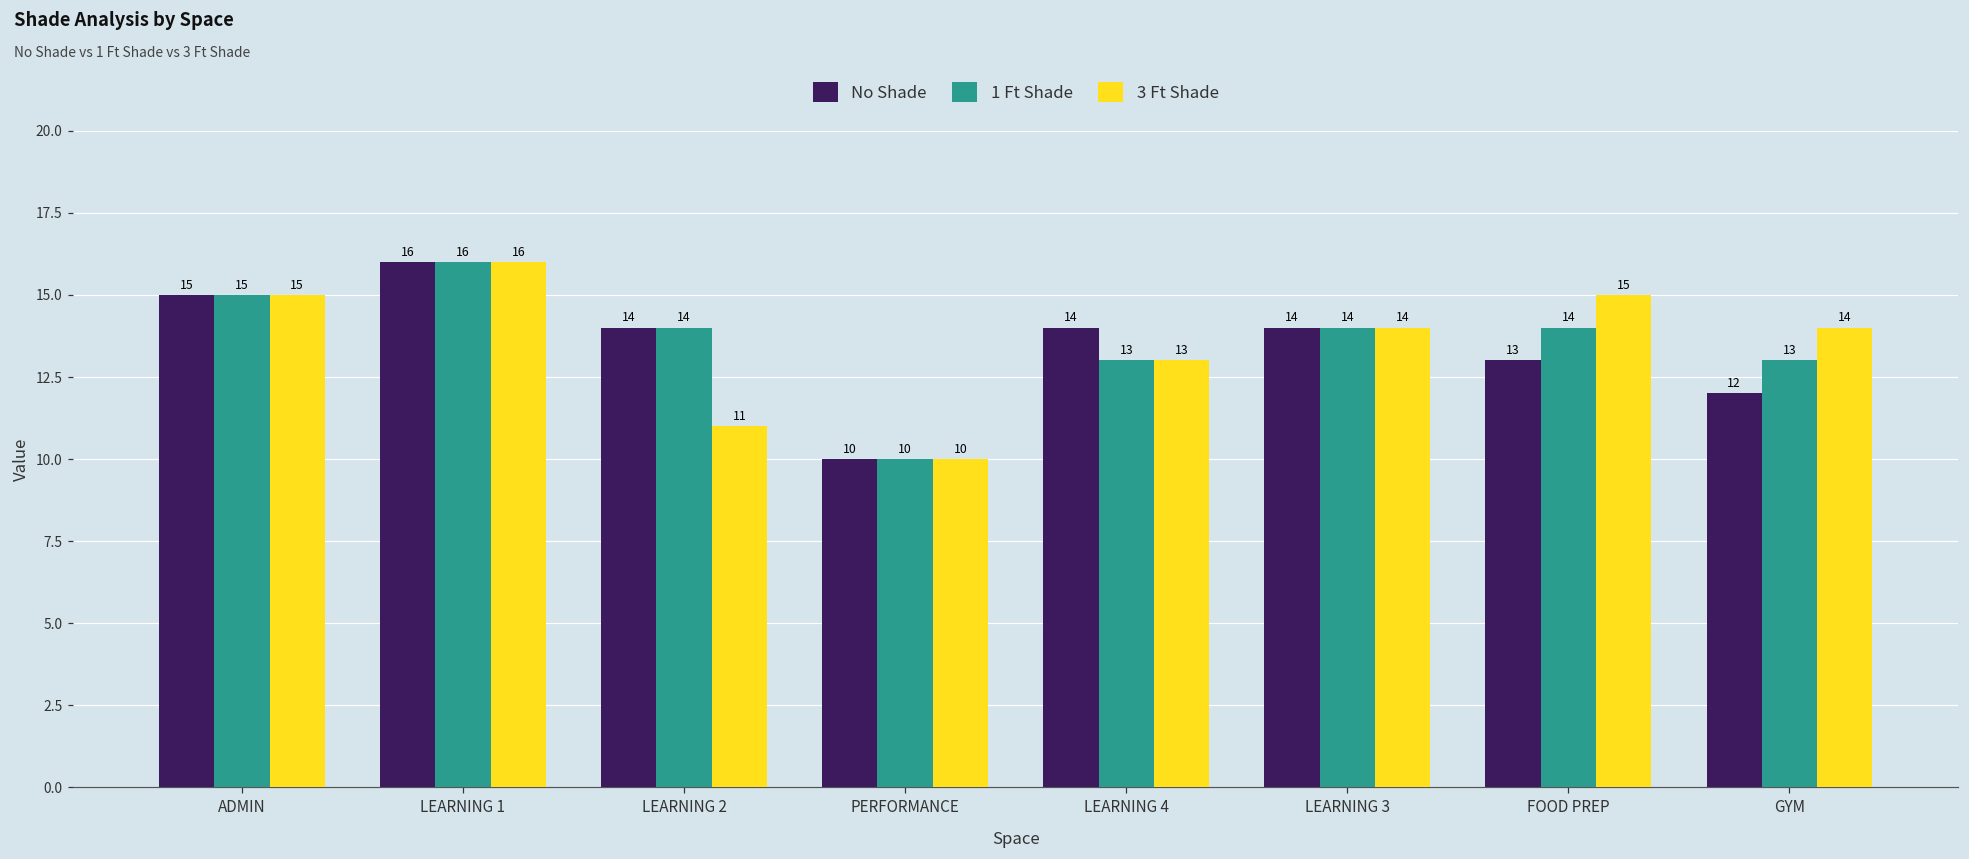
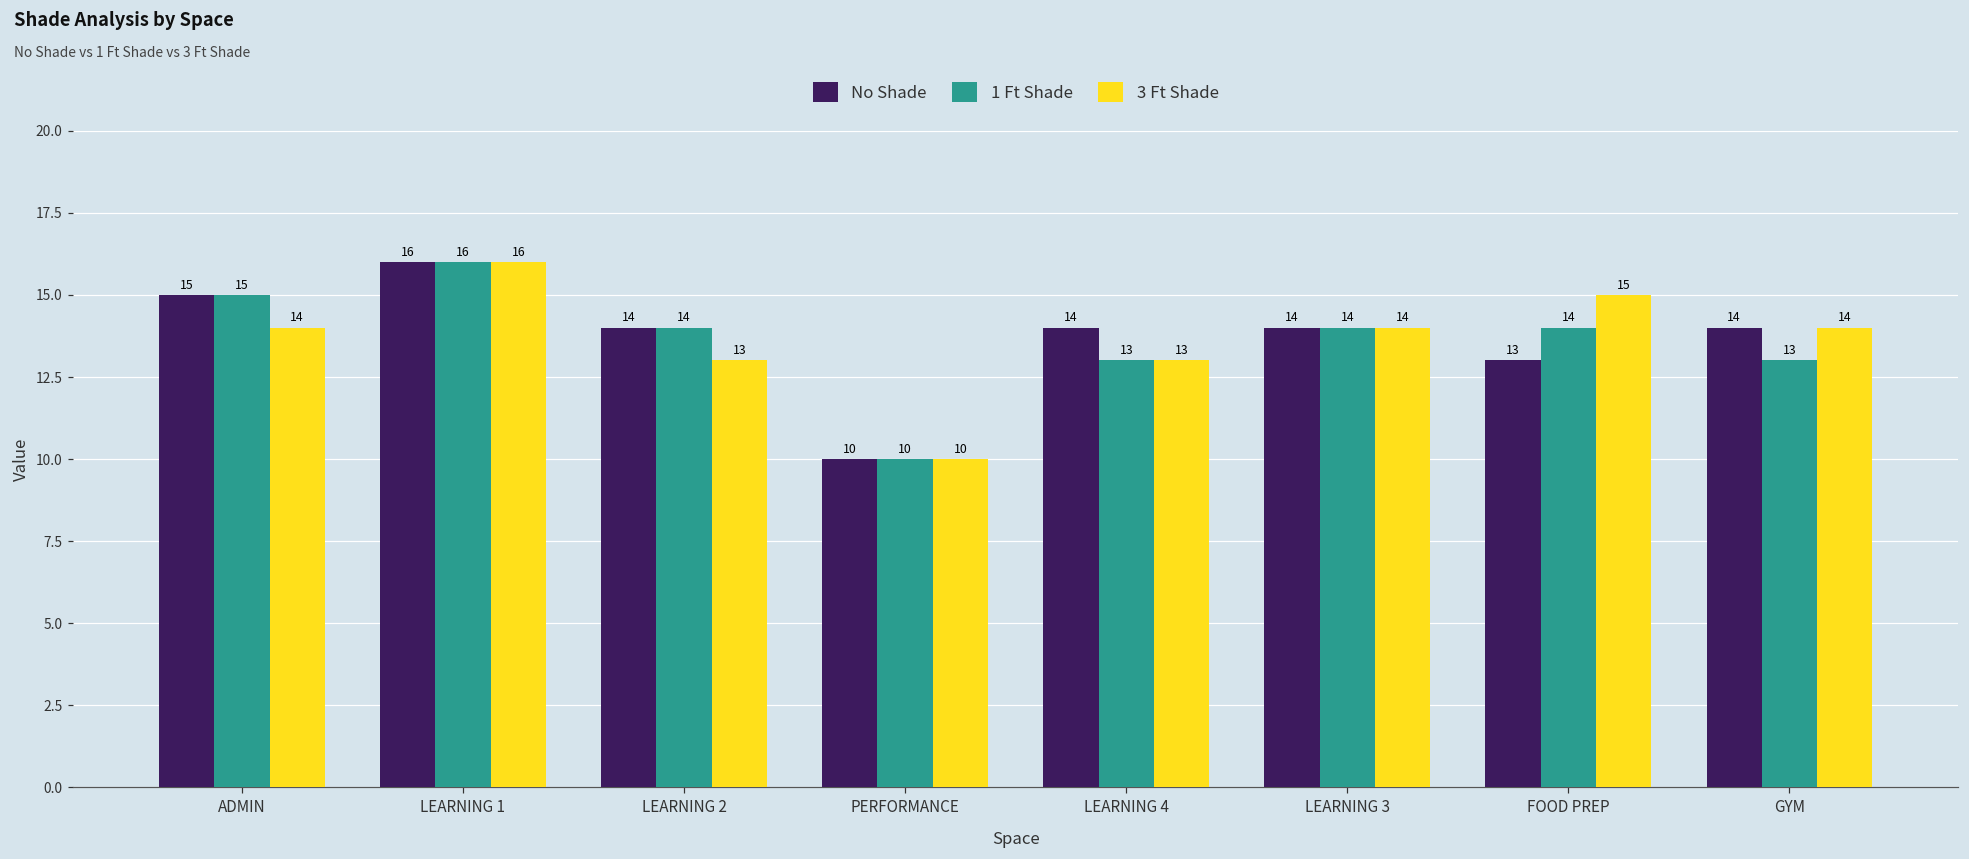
  {
    "No Shade": {
      "ADMIN": 15,
      "LEARNING 1": 16,
      "LEARNING 2": 14,
      "PERFORMANCE": 10,
      "LEARNING 4": 14,
      "LEARNING 3": 14,
      "FOOD PREP": 13,
-     "GYM": 12
+     "GYM": 14
    },
    "1 Ft Shade": {
      "ADMIN": 15,
      "LEARNING 1": 16,
      "LEARNING 2": 14,
      "PERFORMANCE": 10,
      "LEARNING 4": 13,
      "LEARNING 3": 14,
      "FOOD PREP": 14,
      "GYM": 13
    },
    "3 Ft Shade": {
-     "ADMIN": 15,
+     "ADMIN": 14,
      "LEARNING 1": 16,
-     "LEARNING 2": 11,
+     "LEARNING 2": 13,
      "PERFORMANCE": 10,
      "LEARNING 4": 13,
      "LEARNING 3": 14,
      "FOOD PREP": 15,
      "GYM": 14
    }
  }
